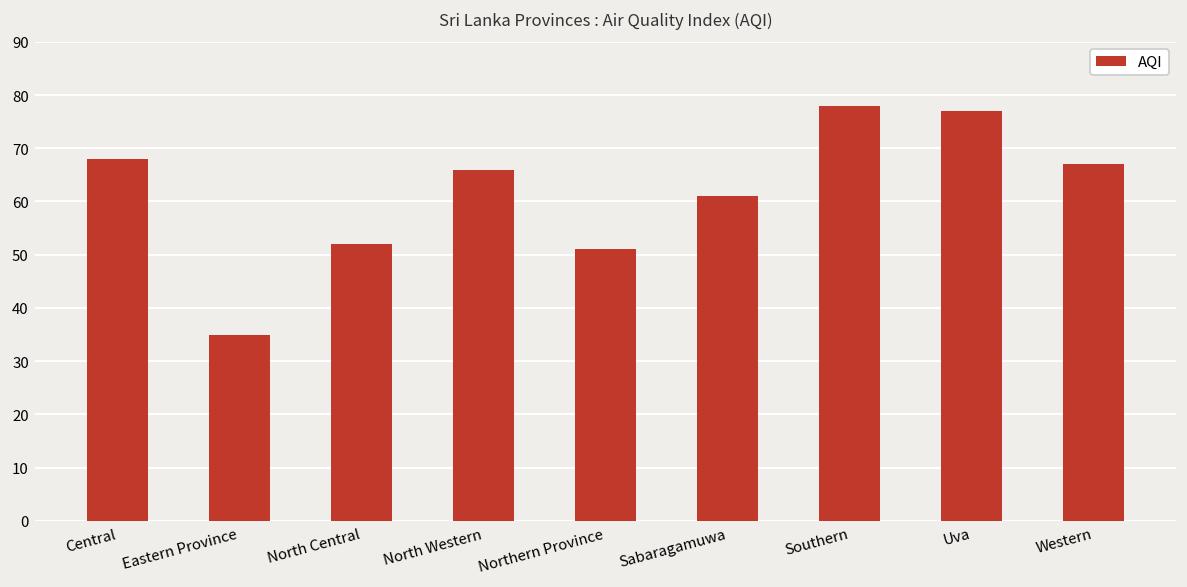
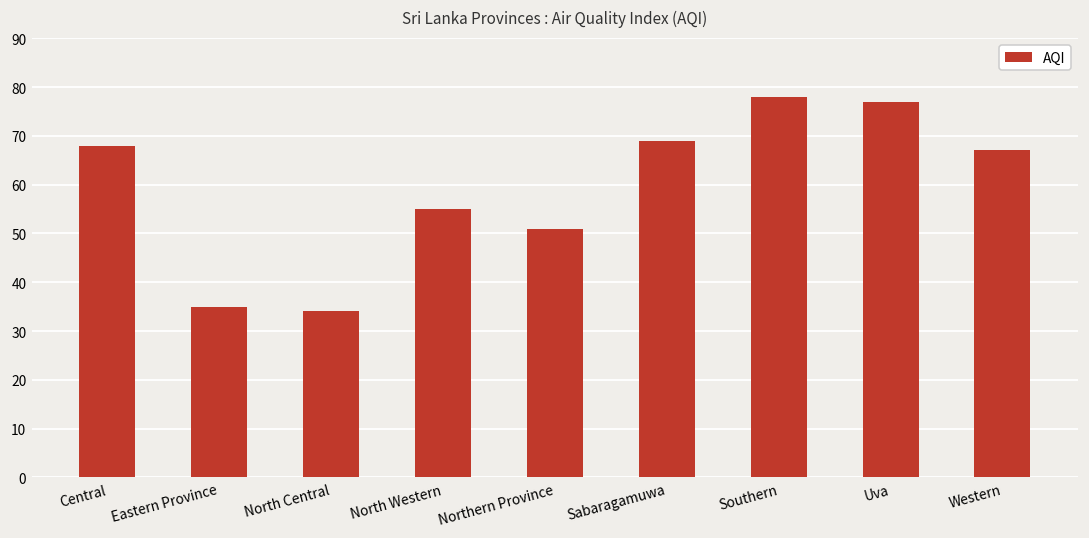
  {
    "Central": 68,
    "Eastern Province": 35,
-   "North Central": 52,
-   "North Western": 66,
+   "North Central": 34,
+   "North Western": 55,
    "Northern Province": 51,
-   "Sabaragamuwa": 61,
+   "Sabaragamuwa": 69,
    "Southern": 78,
    "Uva": 77,
    "Western": 67
  }
